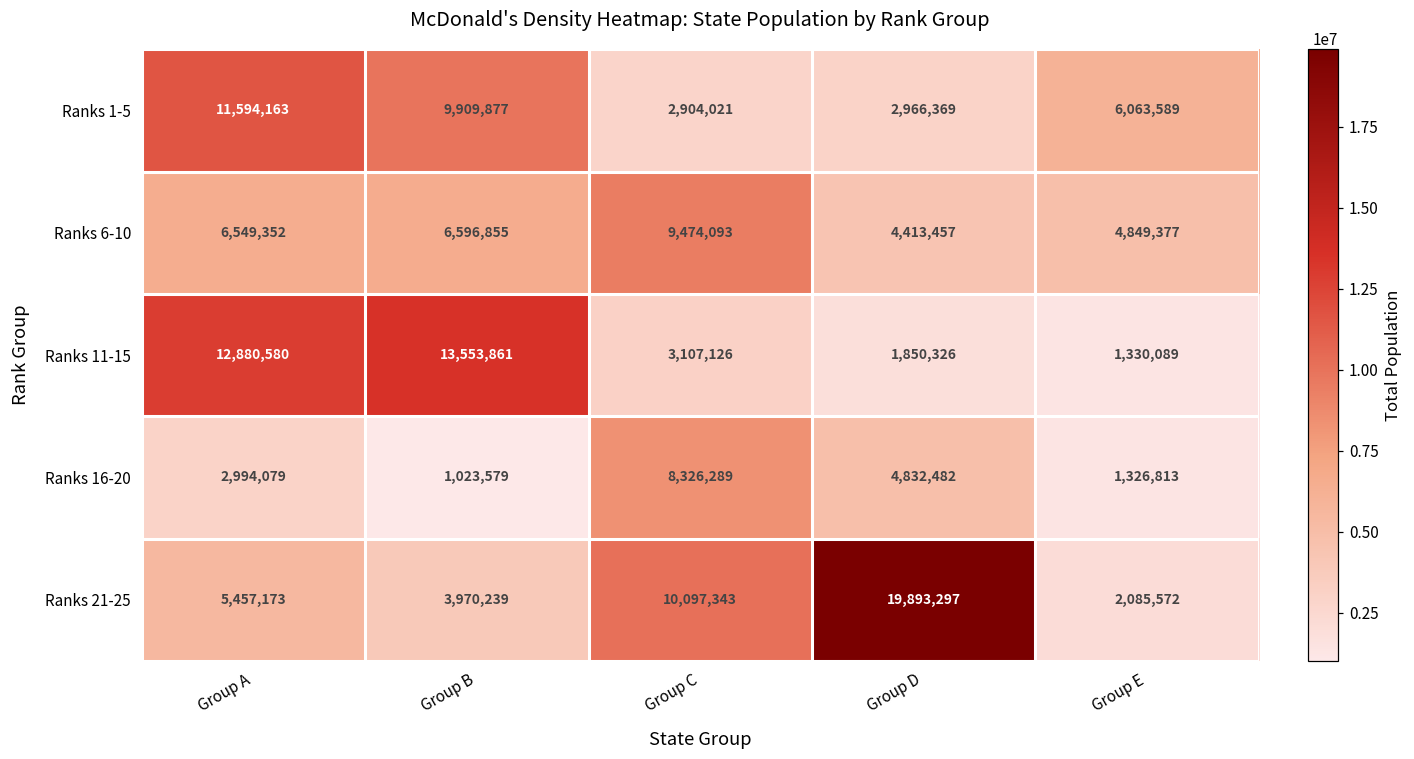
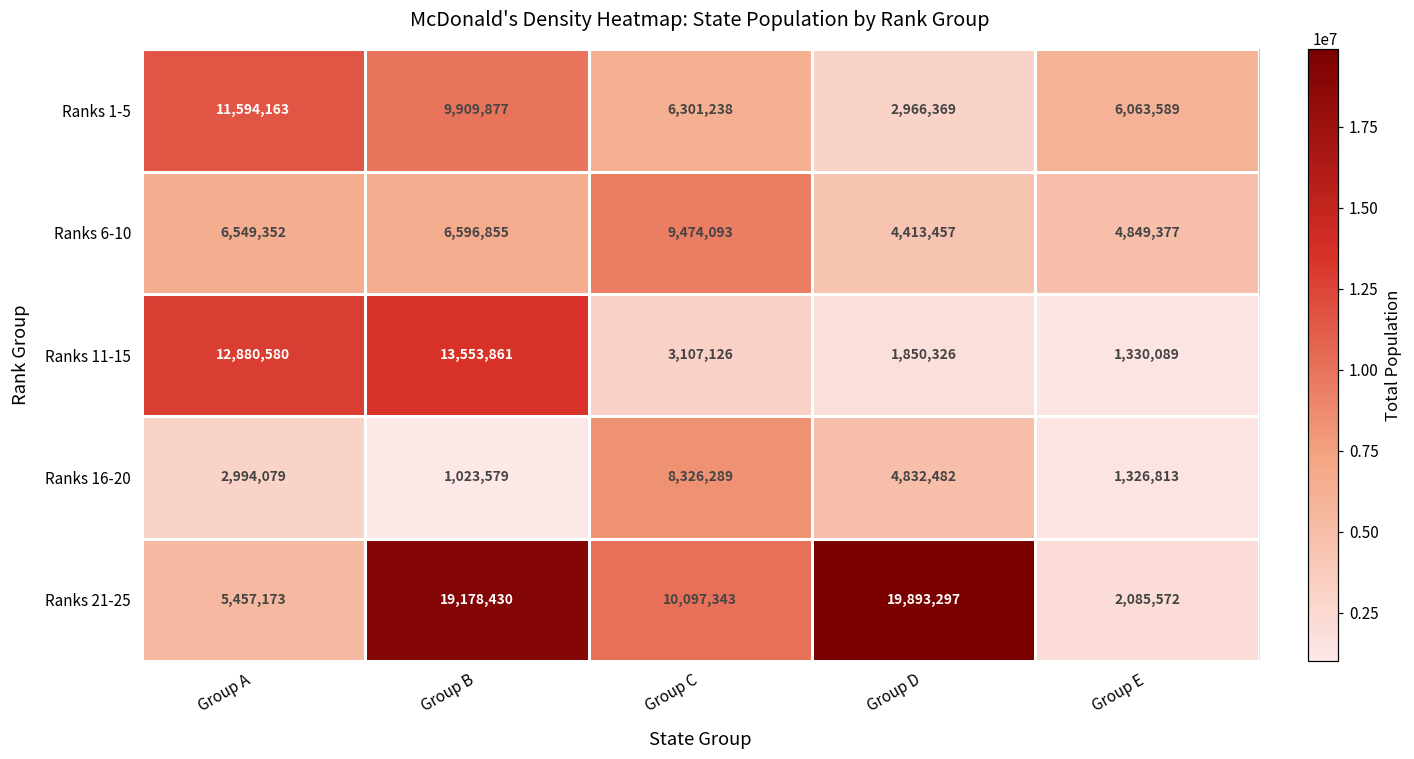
  {
    "Ranks 1-5": {
      "Group A": "11,594,163",
      "Group B": "9,909,877",
-     "Group C": "2,904,021",
+     "Group C": "6,301,238",
      "Group D": "2,966,369",
      "Group E": "6,063,589"
    },
    "Ranks 6-10": {
      "Group A": "6,549,352",
      "Group B": "6,596,855",
      "Group C": "9,474,093",
      "Group D": "4,413,457",
      "Group E": "4,849,377"
    },
    "Ranks 11-15": {
      "Group A": "12,880,580",
      "Group B": "13,553,861",
      "Group C": "3,107,126",
      "Group D": "1,850,326",
      "Group E": "1,330,089"
    },
    "Ranks 16-20": {
      "Group A": "2,994,079",
      "Group B": "1,023,579",
      "Group C": "8,326,289",
      "Group D": "4,832,482",
      "Group E": "1,326,813"
    },
    "Ranks 21-25": {
      "Group A": "5,457,173",
-     "Group B": "3,970,239",
+     "Group B": "19,178,430",
      "Group C": "10,097,343",
      "Group D": "19,893,297",
      "Group E": "2,085,572"
    }
  }
